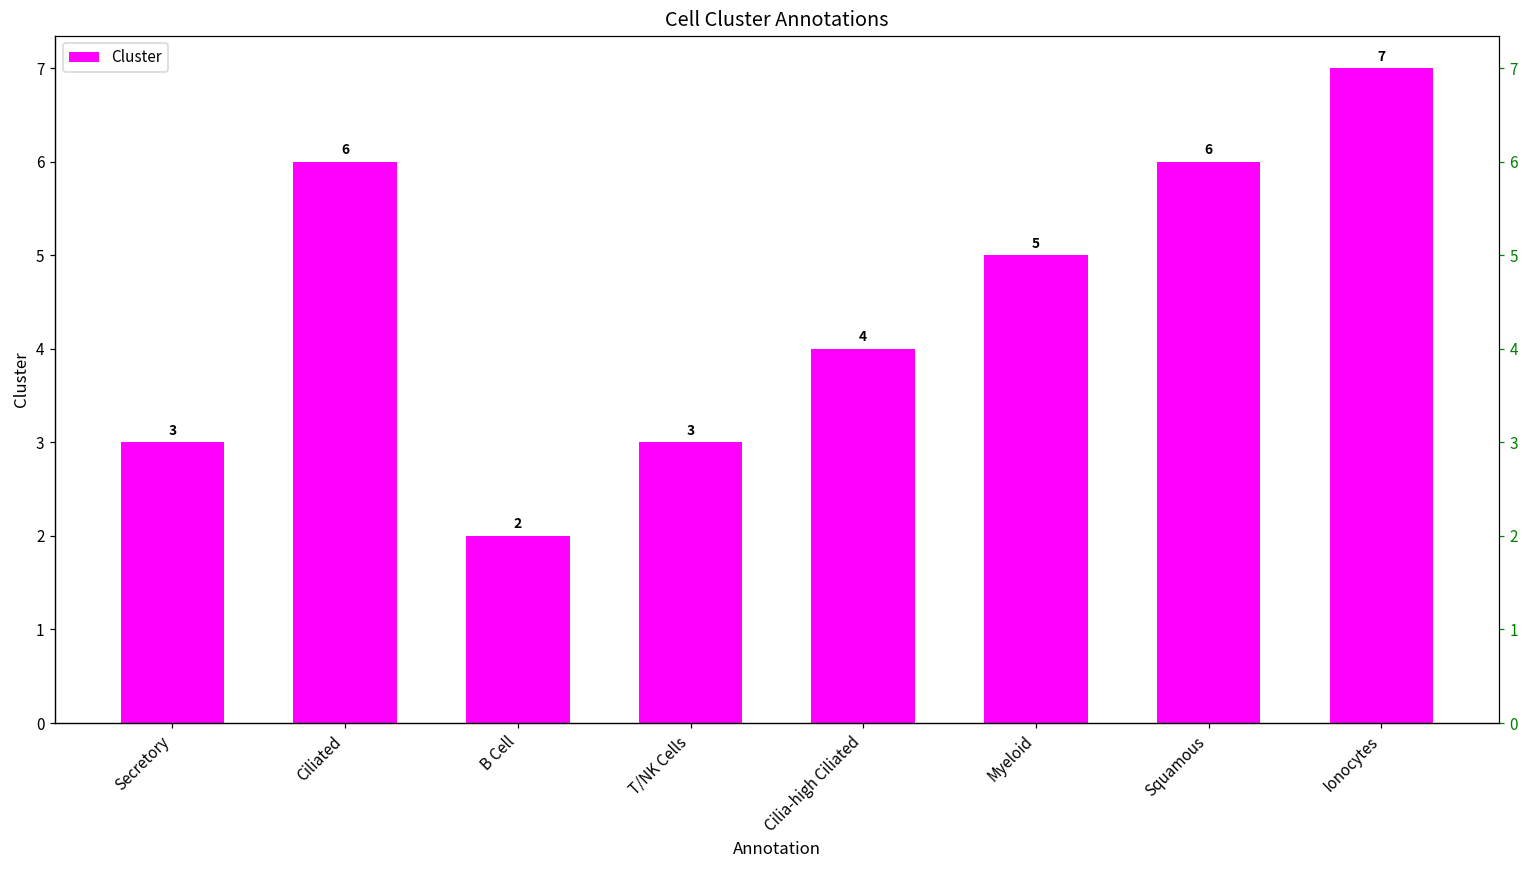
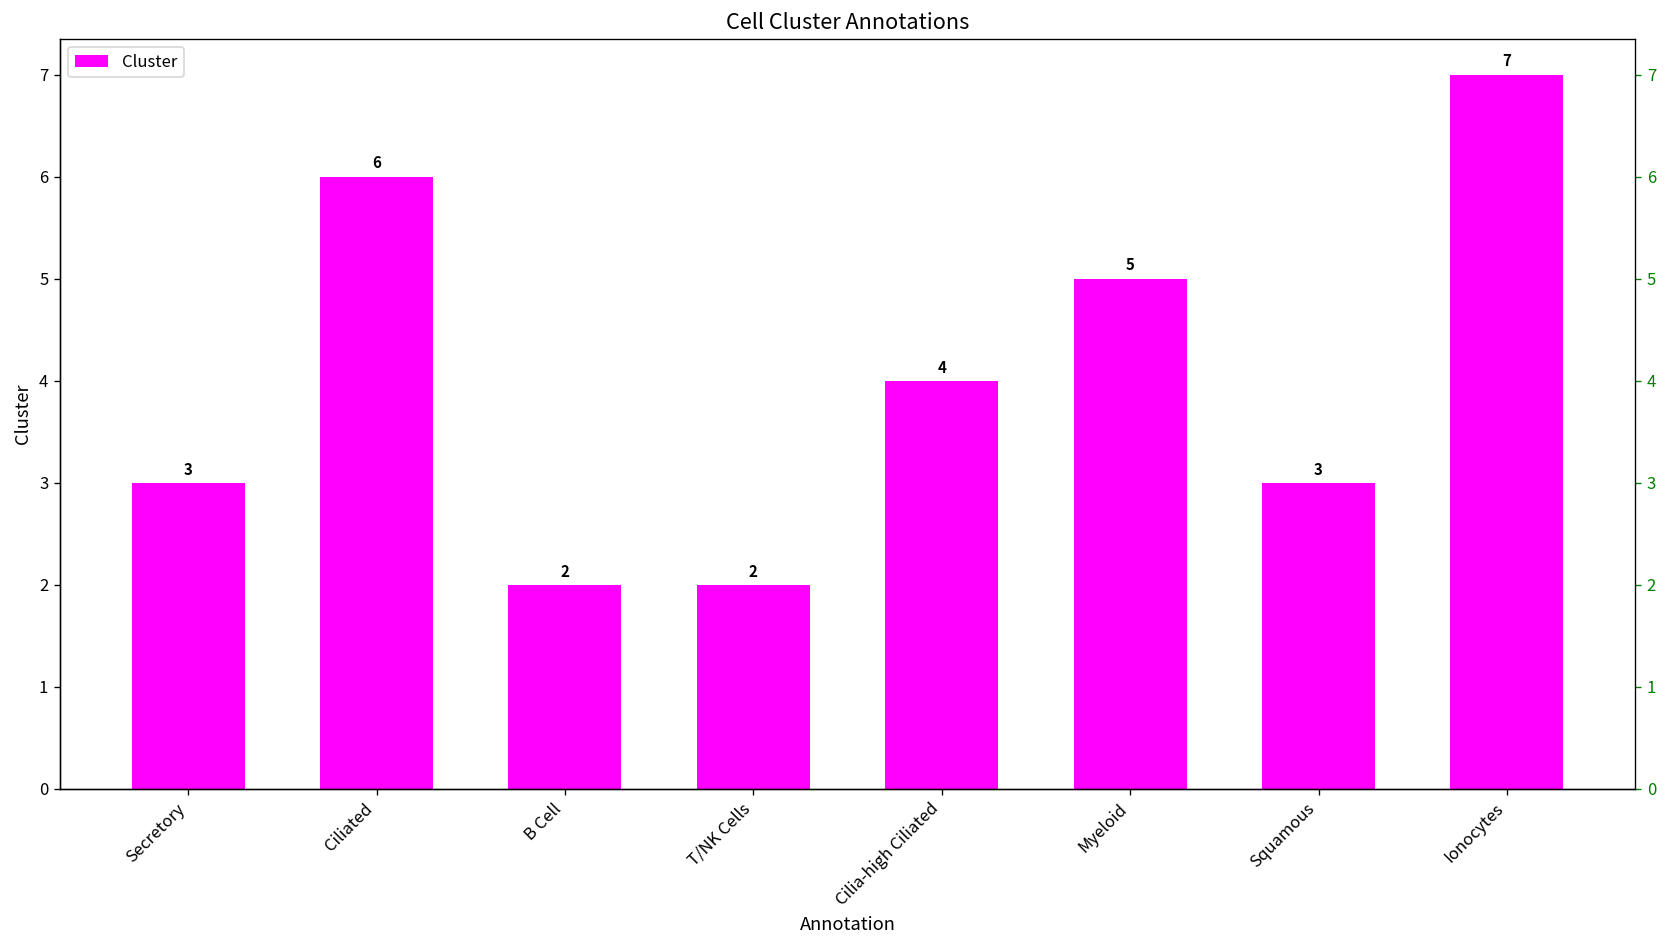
  {
    "Secretory": 3,
    "Ciliated": 6,
    "B Cell": 2,
-   "T/NK Cells": 3,
+   "T/NK Cells": 2,
    "Cilia-high Ciliated": 4,
    "Myeloid": 5,
-   "Squamous": 6,
+   "Squamous": 3,
    "Ionocytes": 7
  }
